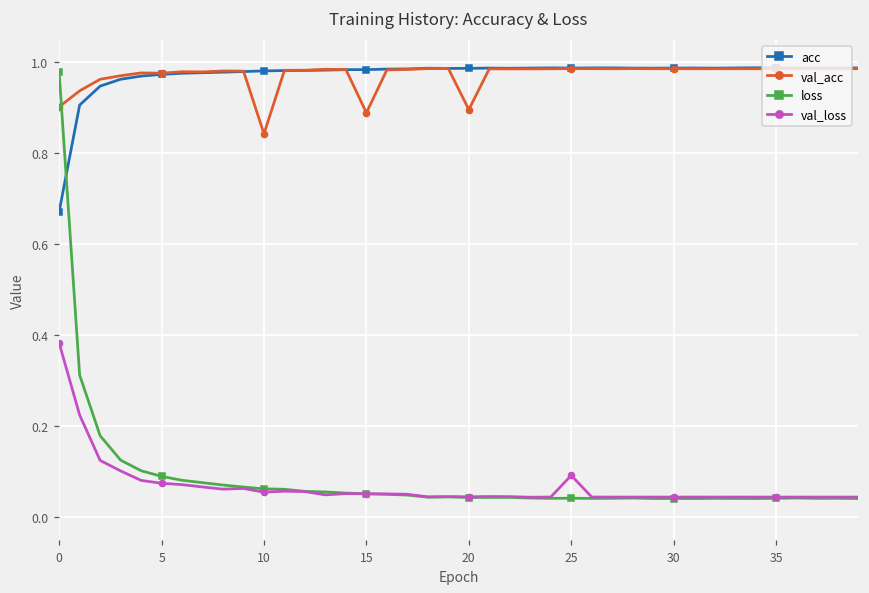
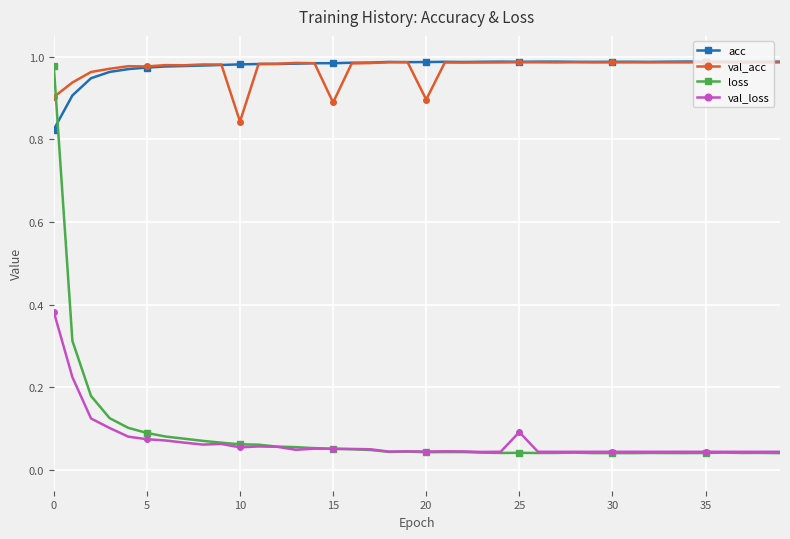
  {
    "acc": {
-     "0": 0.67,
+     "0": 0.82,
      "10": 0.98,
      "15": 0.98,
      "20": 0.99
    },
    "val_acc": {
      "0": 0.90,
      "10": 0.84,
      "15": 0.89,
      "20": 0.90
    },
    "loss": {
      "0": 0.98,
      "5": 0.09,
      "10": 0.06,
      "25": 0.04
    },
    "val_loss": {
      "0": 0.38,
      "5": 0.07,
      "10": 0.05,
      "25": 0.09
    }
  }
